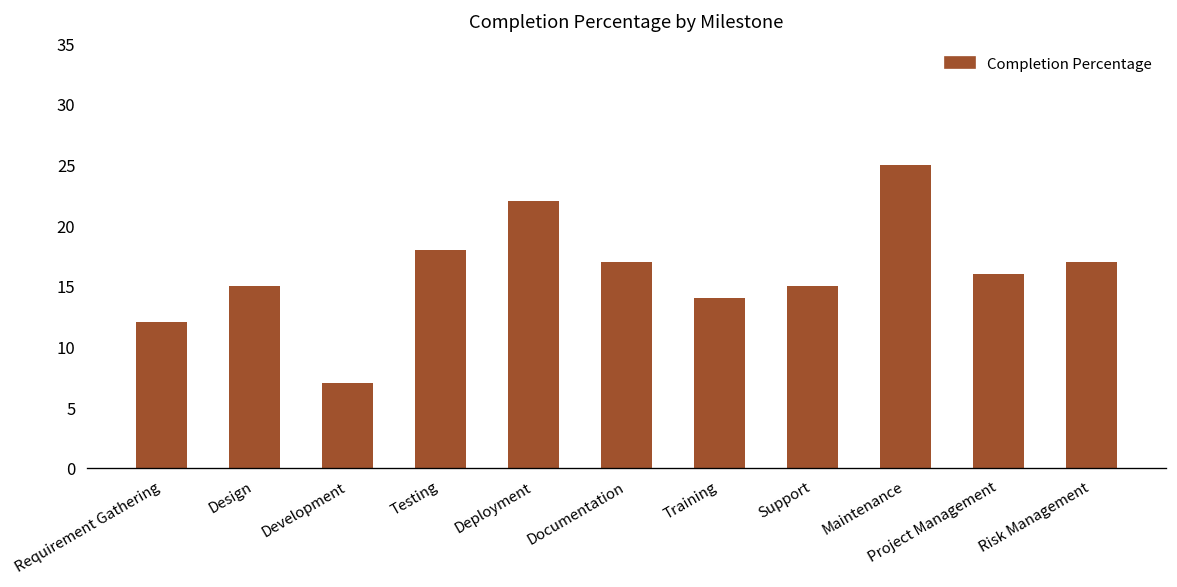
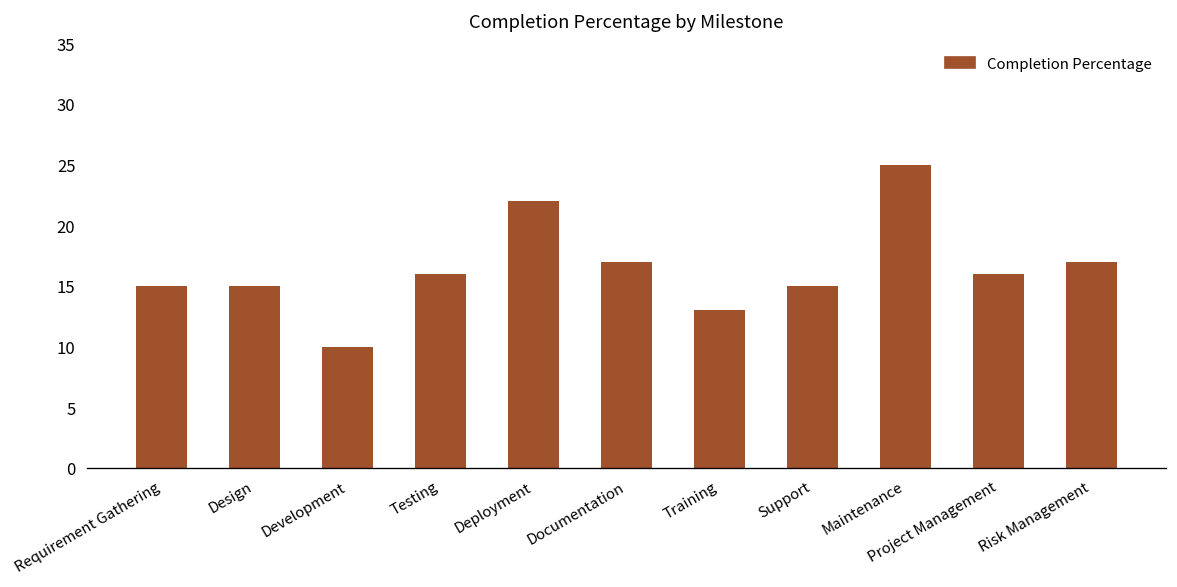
  {
-   "Requirement Gathering": 12,
+   "Requirement Gathering": 15,
    "Design": 15,
-   "Development": 7,
-   "Testing": 18,
+   "Development": 10,
+   "Testing": 16,
    "Deployment": 22,
    "Documentation": 17,
-   "Training": 14,
+   "Training": 13,
    "Support": 15,
    "Maintenance": 25,
    "Project Management": 16,
    "Risk Management": 17
  }
